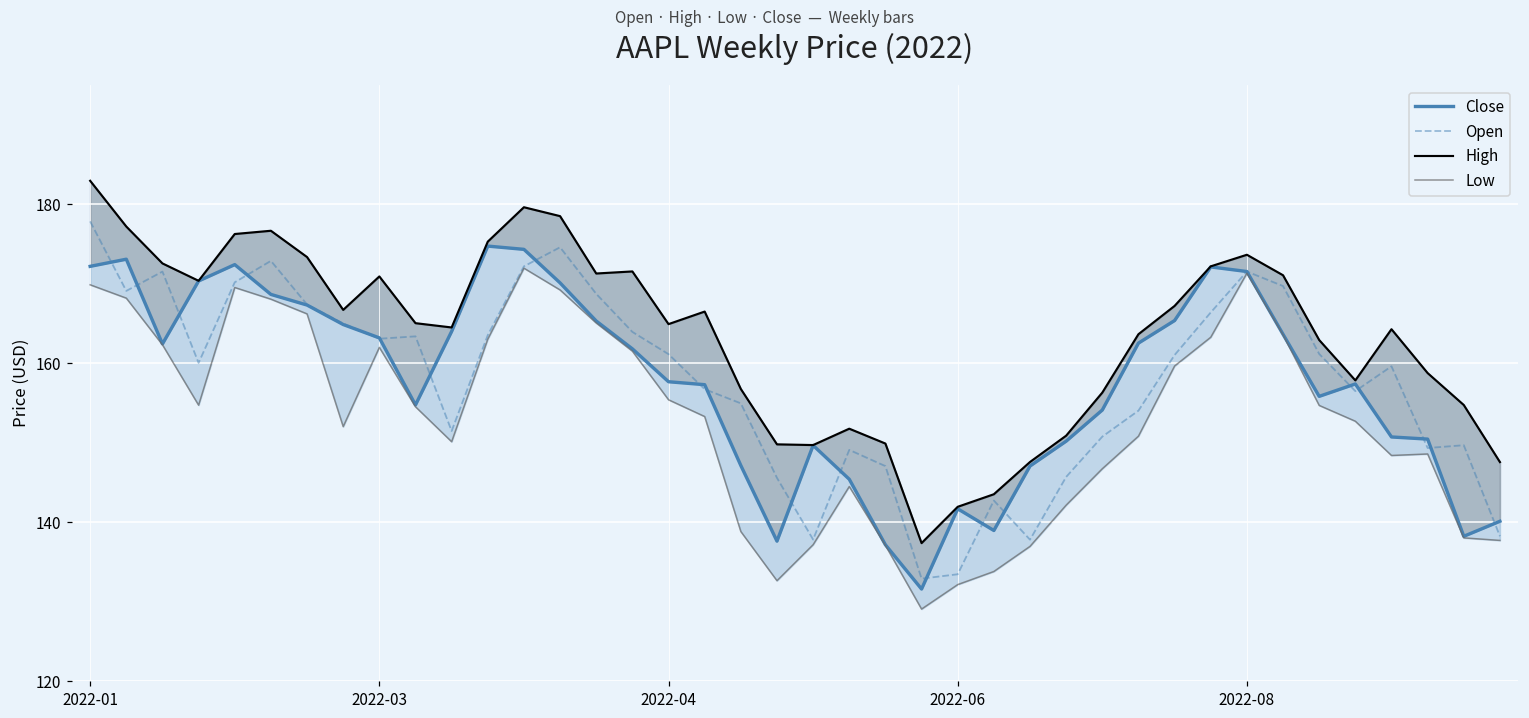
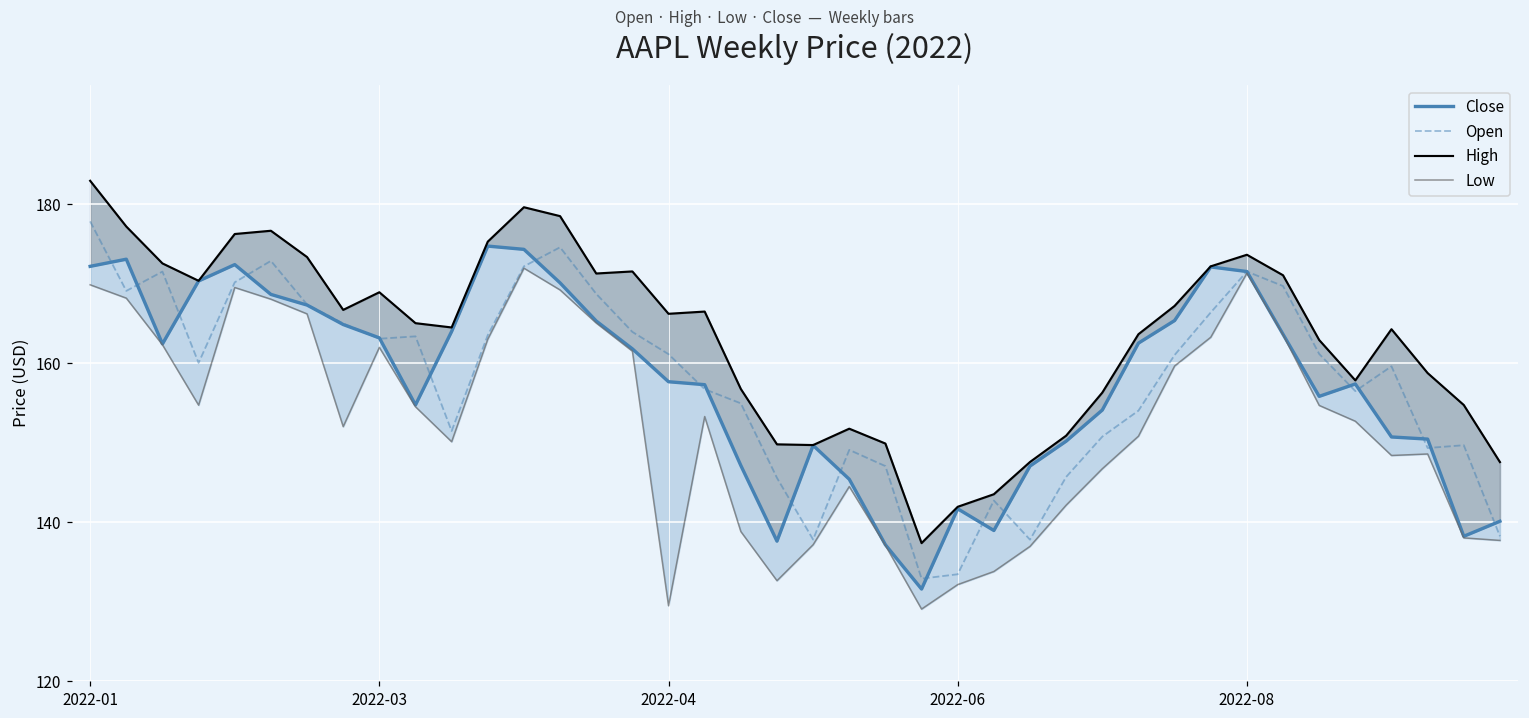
  {
    "High": {
      "2022-01": 183,
-     "2022-03": 171,
-     "2022-04": 165,
+     "2022-03": 169,
+     "2022-04": 166,
      "2022-08": 174
    },
    "Low": {
      "2022-01": 170,
      "2022-03": 162,
-     "2022-04": 155,
+     "2022-04": 129,
      "2022-06": 132
    }
  }
